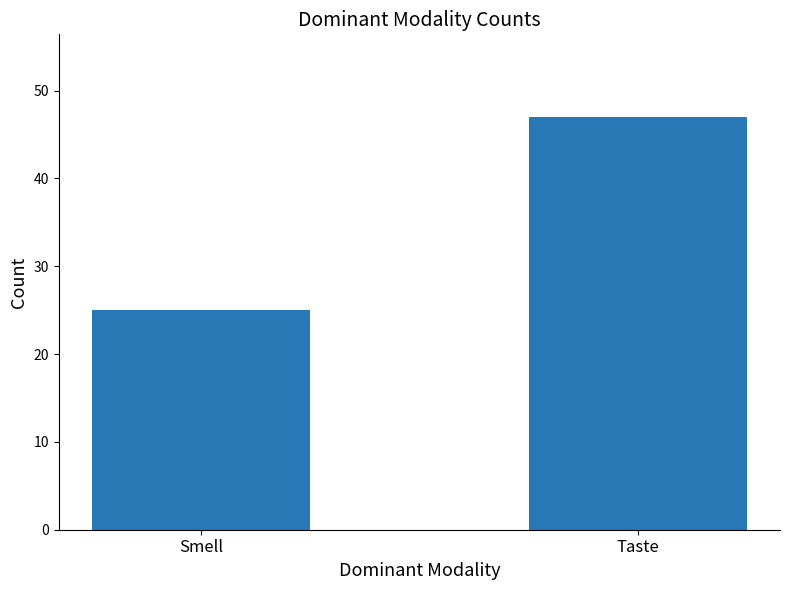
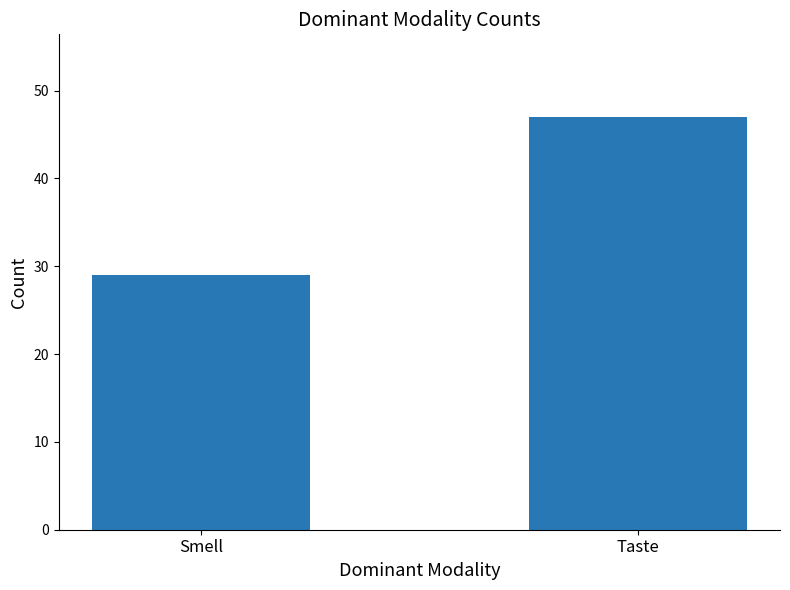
  {
-   "Smell": 25,
+   "Smell": 29,
    "Taste": 47
  }
